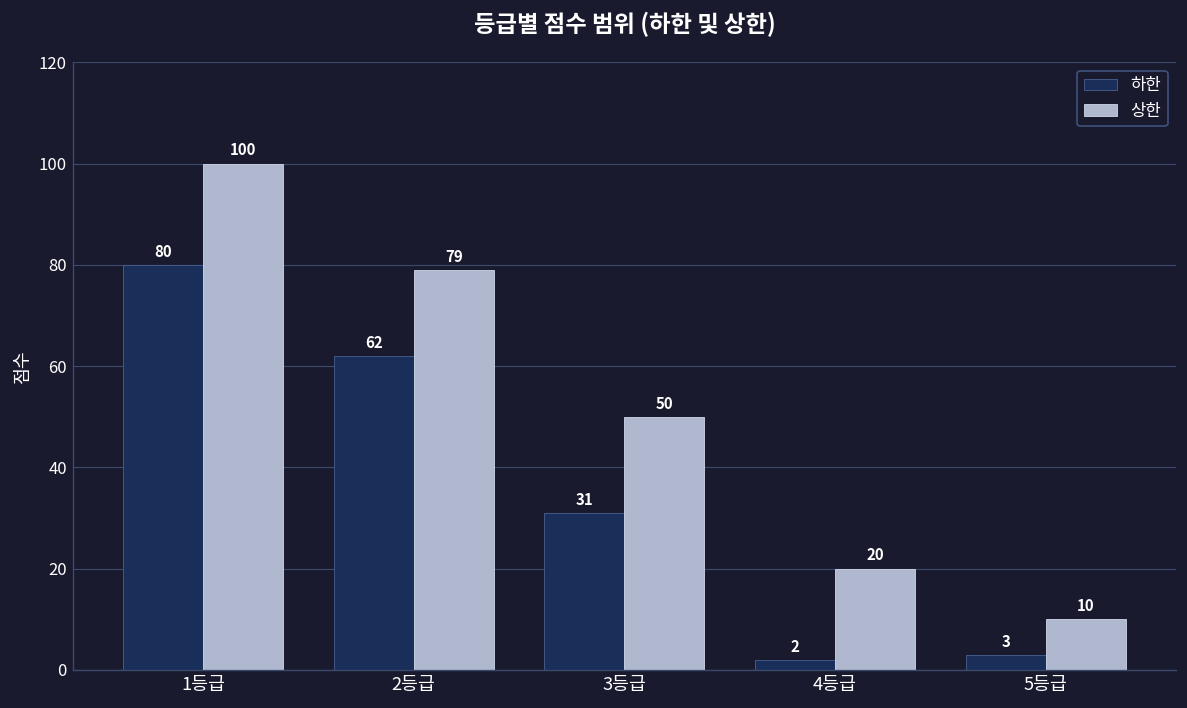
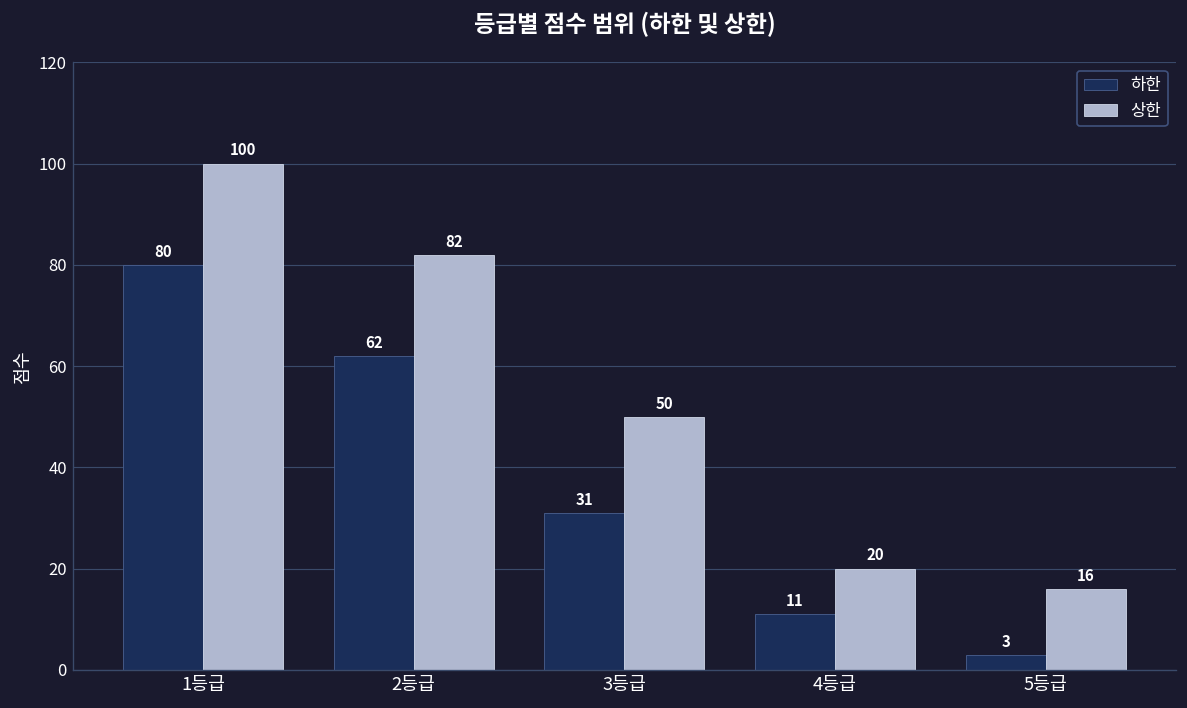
  {
    "하한": {
      "1등급": 80,
      "2등급": 62,
      "3등급": 31,
-     "4등급": 2,
+     "4등급": 11,
      "5등급": 3
    },
    "상한": {
      "1등급": 100,
-     "2등급": 79,
+     "2등급": 82,
      "3등급": 50,
      "4등급": 20,
-     "5등급": 10
+     "5등급": 16
    }
  }
